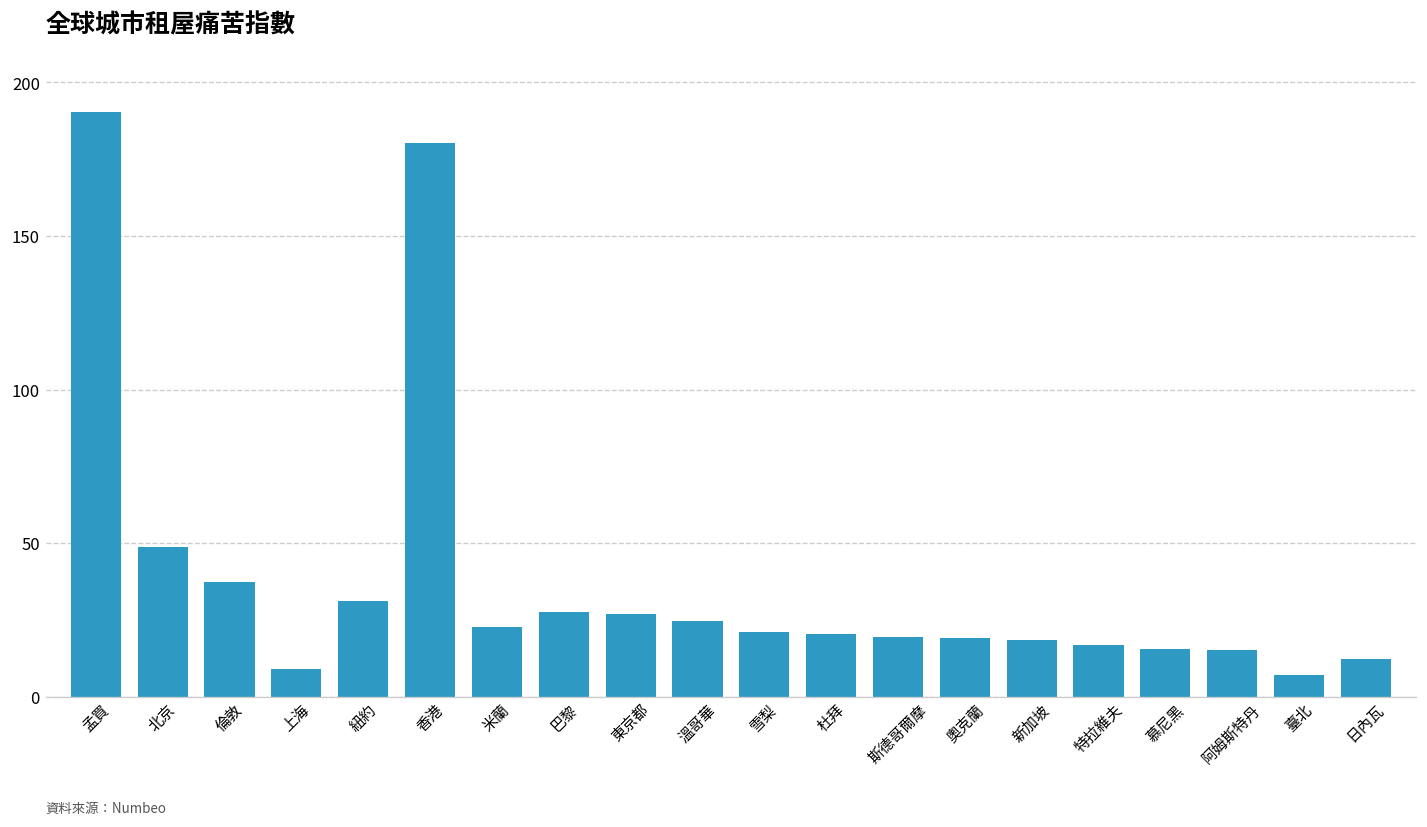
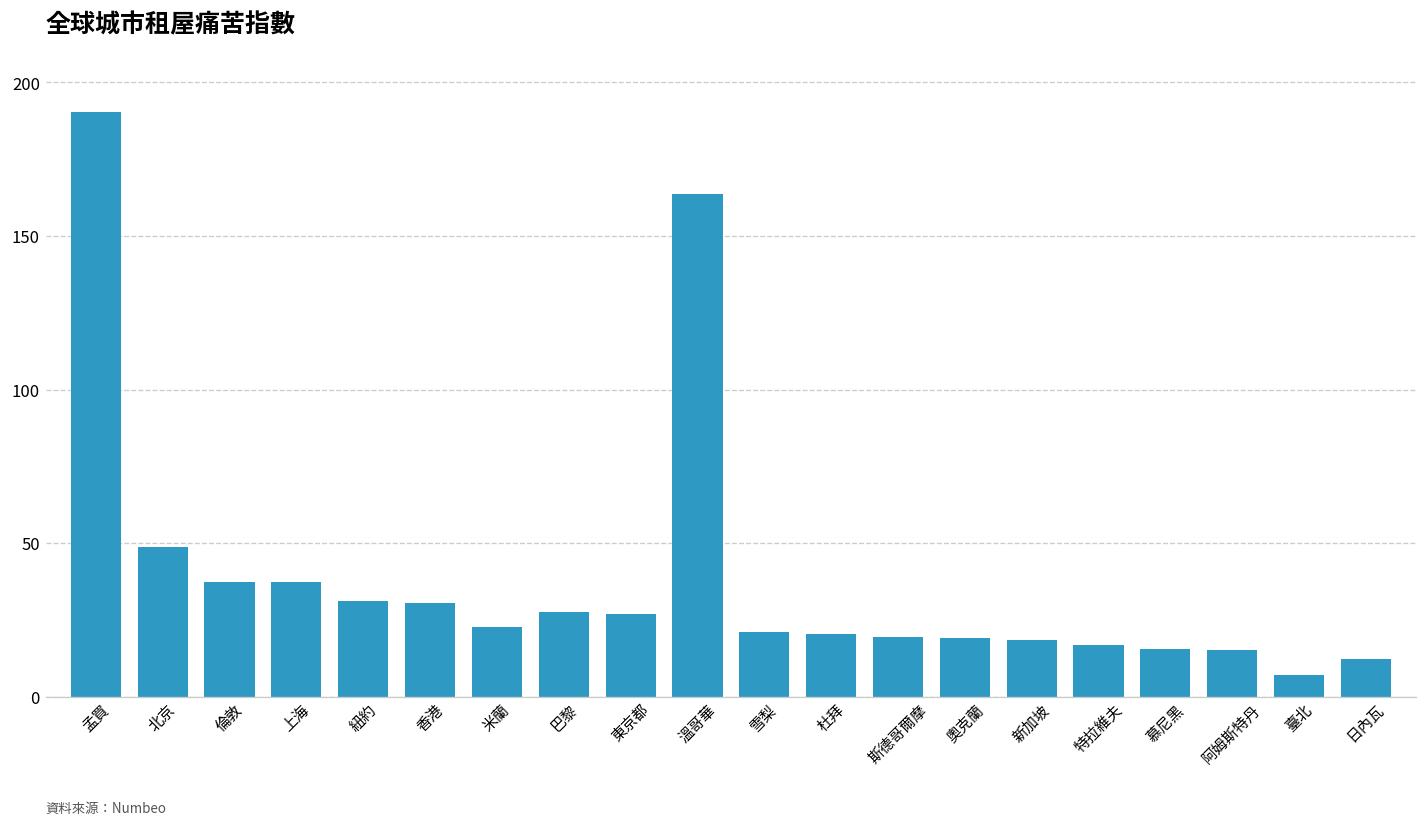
  {
    "孟買": 190,
    "北京": 49,
    "倫敦": 37,
-   "上海": 9,
+   "上海": 37,
    "紐約": 31,
-   "香港": 180,
+   "香港": 30,
    "米蘭": 23,
    "巴黎": 28,
    "東京都": 27,
-   "溫哥華": 25,
+   "溫哥華": 164,
    "雪梨": 21,
    "杜拜": 20,
    "斯德哥爾摩": 20,
    "奧克蘭": 19,
    "新加坡": 18,
    "特拉維夫": 17,
    "慕尼黑": 15,
    "阿姆斯特丹": 15,
    "臺北": 7,
    "日內瓦": 12
  }
